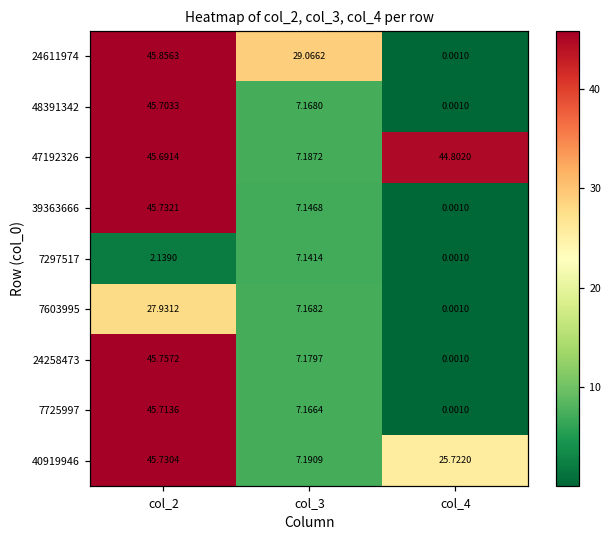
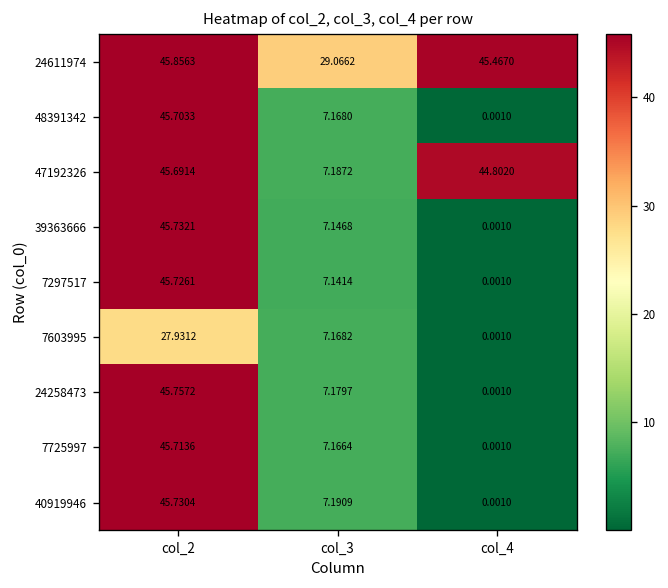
  {
    "24611974": {
      "col_2": 45.8563,
      "col_3": 29.0662,
-     "col_4": 0.0010
+     "col_4": 45.4670
    },
    "48391342": {
      "col_2": 45.7033,
      "col_3": 7.1680,
      "col_4": 0.0010
    },
    "47192326": {
      "col_2": 45.6914,
      "col_3": 7.1872,
      "col_4": 44.8020
    },
    "39363666": {
      "col_2": 45.7321,
      "col_3": 7.1468,
      "col_4": 0.0010
    },
    "7297517": {
-     "col_2": 2.1390,
+     "col_2": 45.7261,
      "col_3": 7.1414,
      "col_4": 0.0010
    },
    "7603995": {
      "col_2": 27.9312,
      "col_3": 7.1682,
      "col_4": 0.0010
    },
    "24258473": {
      "col_2": 45.7572,
      "col_3": 7.1797,
      "col_4": 0.0010
    },
    "7725997": {
      "col_2": 45.7136,
      "col_3": 7.1664,
      "col_4": 0.0010
    },
    "40919946": {
      "col_2": 45.7304,
      "col_3": 7.1909,
-     "col_4": 25.7220
+     "col_4": 0.0010
    }
  }
